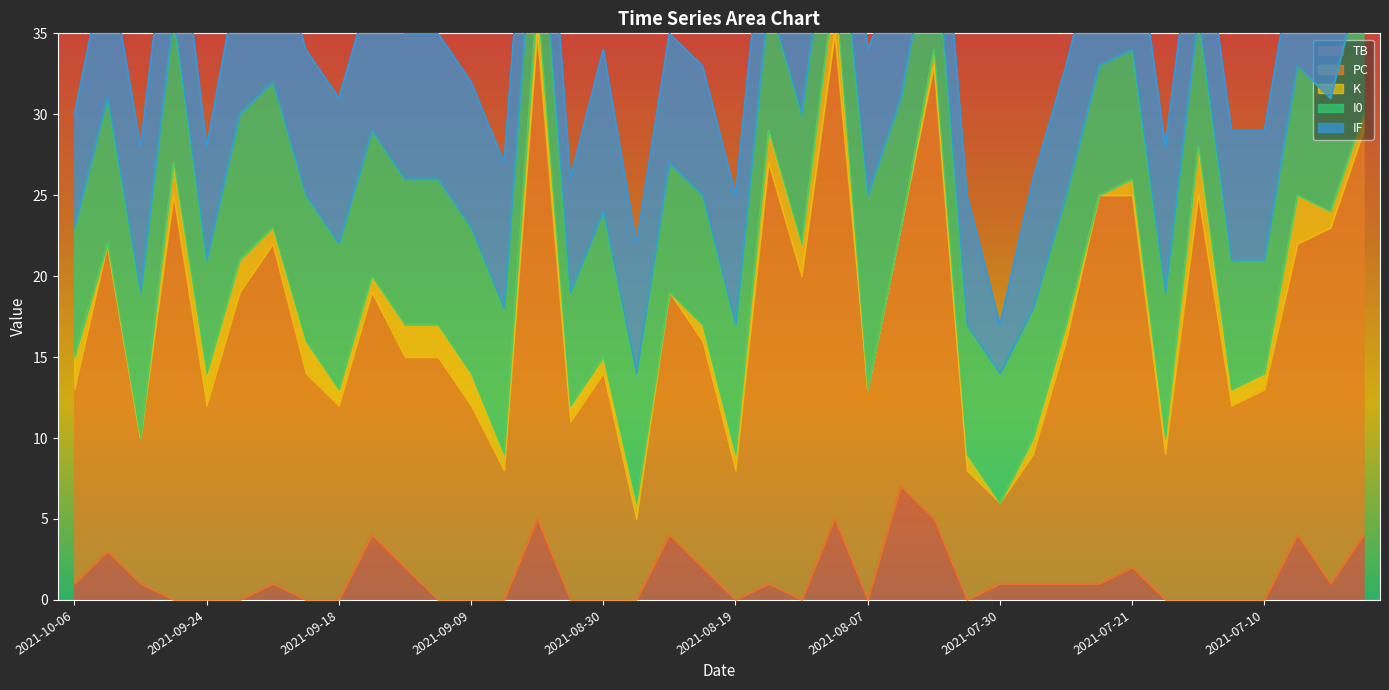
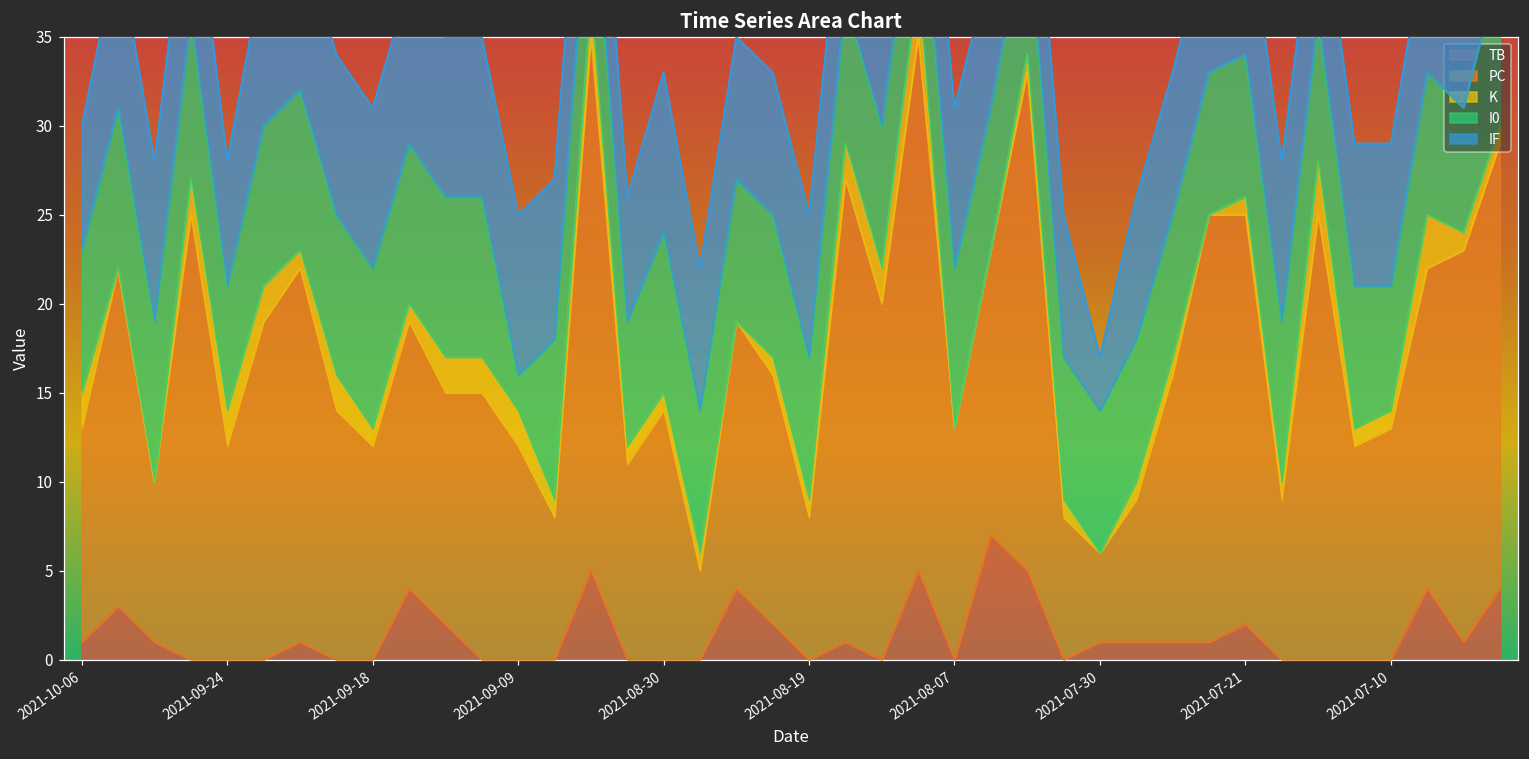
  {
    "K": {
      "2021-10-06": 2,
      "2021-09-24": 2,
      "2021-09-18": 1,
      "2021-09-09": 2,
      "2021-08-30": 1,
      "2021-08-19": 1,
      "2021-07-21": 1,
      "2021-07-10": 1
    },
    "I0": {
      "2021-10-06": 8,
      "2021-09-24": 7,
      "2021-09-18": 9,
-     "2021-09-09": 9,
+     "2021-09-09": 2,
      "2021-08-30": 9,
      "2021-08-19": 8,
-     "2021-08-07": 12,
+     "2021-08-07": 9,
      "2021-07-30": 8,
      "2021-07-21": 8,
      "2021-07-10": 7
    },
    "IF": {
      "2021-10-06": 7,
      "2021-09-24": 7,
      "2021-09-18": 9,
      "2021-09-09": 9,
-     "2021-08-30": 10,
+     "2021-08-30": 9,
      "2021-08-19": 8,
      "2021-08-07": 9,
      "2021-07-30": 3,
      "2021-07-10": 8
    }
  }
